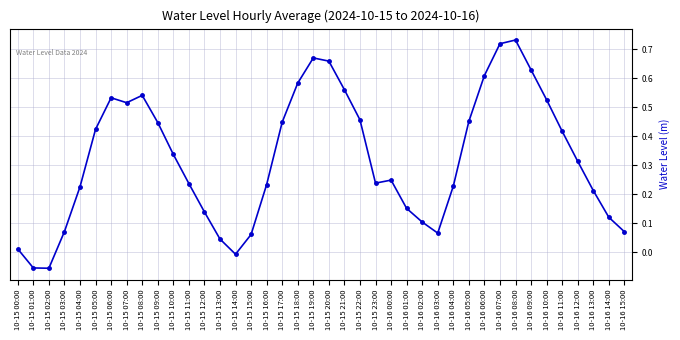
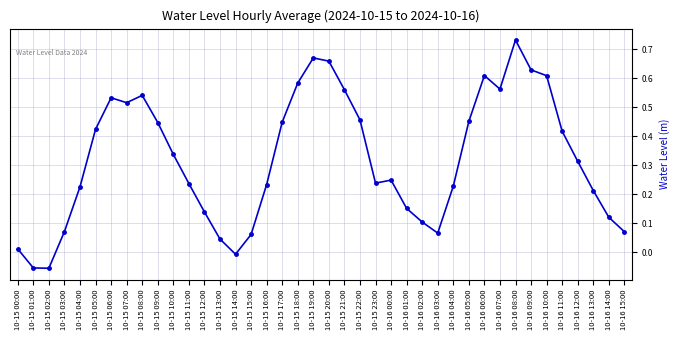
  {
    "10-15 00:00": 0.01,
    "10-15 01:00": -0.05,
    "10-15 02:00": -0.05,
    "10-15 03:00": 0.07,
    "10-15 04:00": 0.23,
    "10-15 05:00": 0.42,
    "10-15 06:00": 0.53,
    "10-15 07:00": 0.52,
    "10-15 08:00": 0.54,
    "10-15 09:00": 0.45,
    "10-15 10:00": 0.34,
    "10-15 11:00": 0.24,
    "10-15 12:00": 0.14,
    "10-15 13:00": 0.05,
    "10-15 14:00": -0.01,
    "10-15 15:00": 0.06,
    "10-15 16:00": 0.23,
    "10-15 17:00": 0.45,
    "10-15 18:00": 0.58,
    "10-15 19:00": 0.67,
    "10-15 20:00": 0.66,
    "10-15 21:00": 0.56,
    "10-15 22:00": 0.46,
    "10-15 23:00": 0.24,
    "10-16 00:00": 0.25,
    "10-16 01:00": 0.15,
    "10-16 02:00": 0.10,
    "10-16 03:00": 0.07,
    "10-16 04:00": 0.23,
    "10-16 05:00": 0.45,
    "10-16 06:00": 0.61,
-   "10-16 07:00": 0.72,
+   "10-16 07:00": 0.56,
    "10-16 08:00": 0.73,
    "10-16 09:00": 0.63,
-   "10-16 10:00": 0.53,
+   "10-16 10:00": 0.61,
    "10-16 11:00": 0.42,
    "10-16 12:00": 0.31,
    "10-16 13:00": 0.21,
    "10-16 14:00": 0.12,
    "10-16 15:00": 0.07
  }
